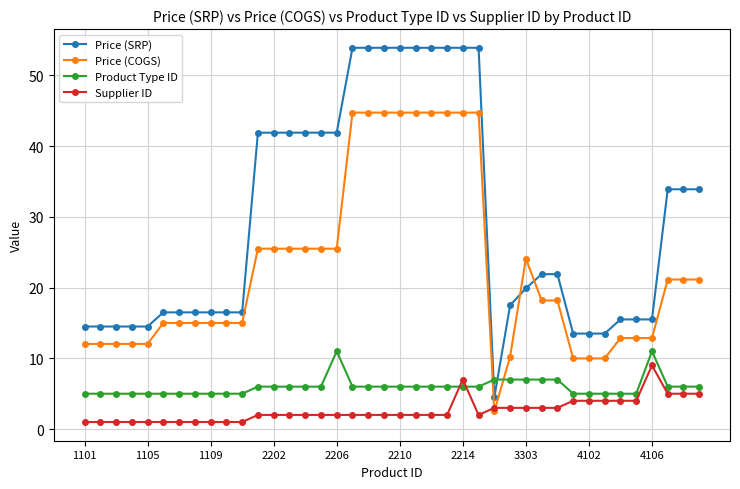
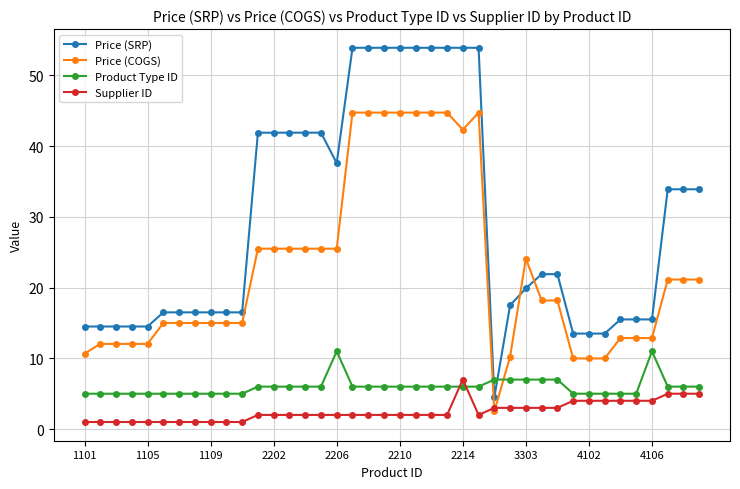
  {
    "Price (SRP)": {
      "1101": 15,
      "1105": 15,
      "1109": 17,
      "2202": 42,
-     "2206": 42,
+     "2206": 38,
      "2210": 54,
      "2214": 54,
      "3303": 20,
      "4102": 14,
      "4106": 16
    },
    "Price (COGS)": {
-     "1101": 12,
+     "1101": 11,
      "1105": 12,
      "1109": 15,
      "2202": 26,
      "2206": 26,
      "2210": 45,
-     "2214": 45,
+     "2214": 42,
      "3303": 24,
      "4102": 10,
      "4106": 13
    },
    "Product Type ID": {
      "1101": 5,
      "1105": 5,
      "1109": 5,
      "2202": 6,
      "2206": 11,
      "2210": 6,
      "2214": 6,
      "3303": 7,
      "4102": 5,
      "4106": 11
    },
    "Supplier ID": {
      "1101": 1,
      "1105": 1,
      "1109": 1,
      "2202": 2,
      "2206": 2,
      "2210": 2,
      "2214": 7,
      "3303": 3,
      "4102": 4,
-     "4106": 9
+     "4106": 4
    }
  }
